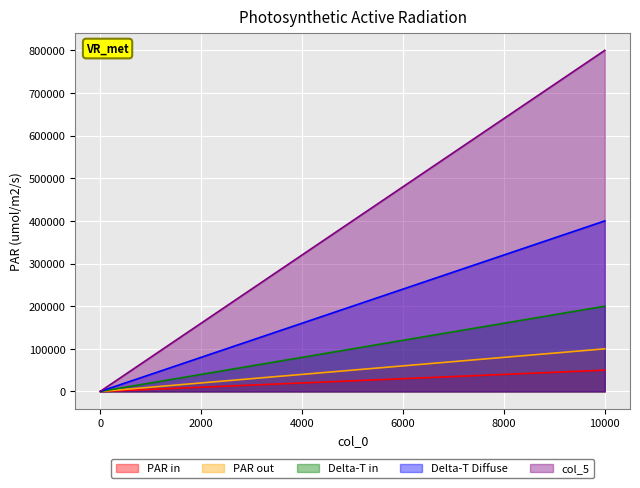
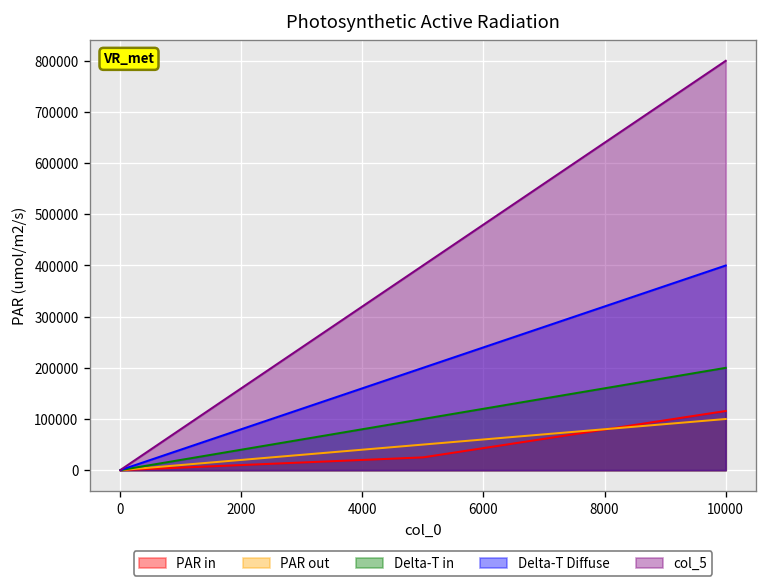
  {
    "PAR in": {
-     "10000": 50000
+     "10000": 120000
    },
    "PAR out": {
      "10000": 100000
    },
    "Delta-T in": {
      "10000": 200000
    },
    "Delta-T Diffuse": {
      "10000": 400000
    },
    "col_5": {
      "10000": 800000
    }
  }
